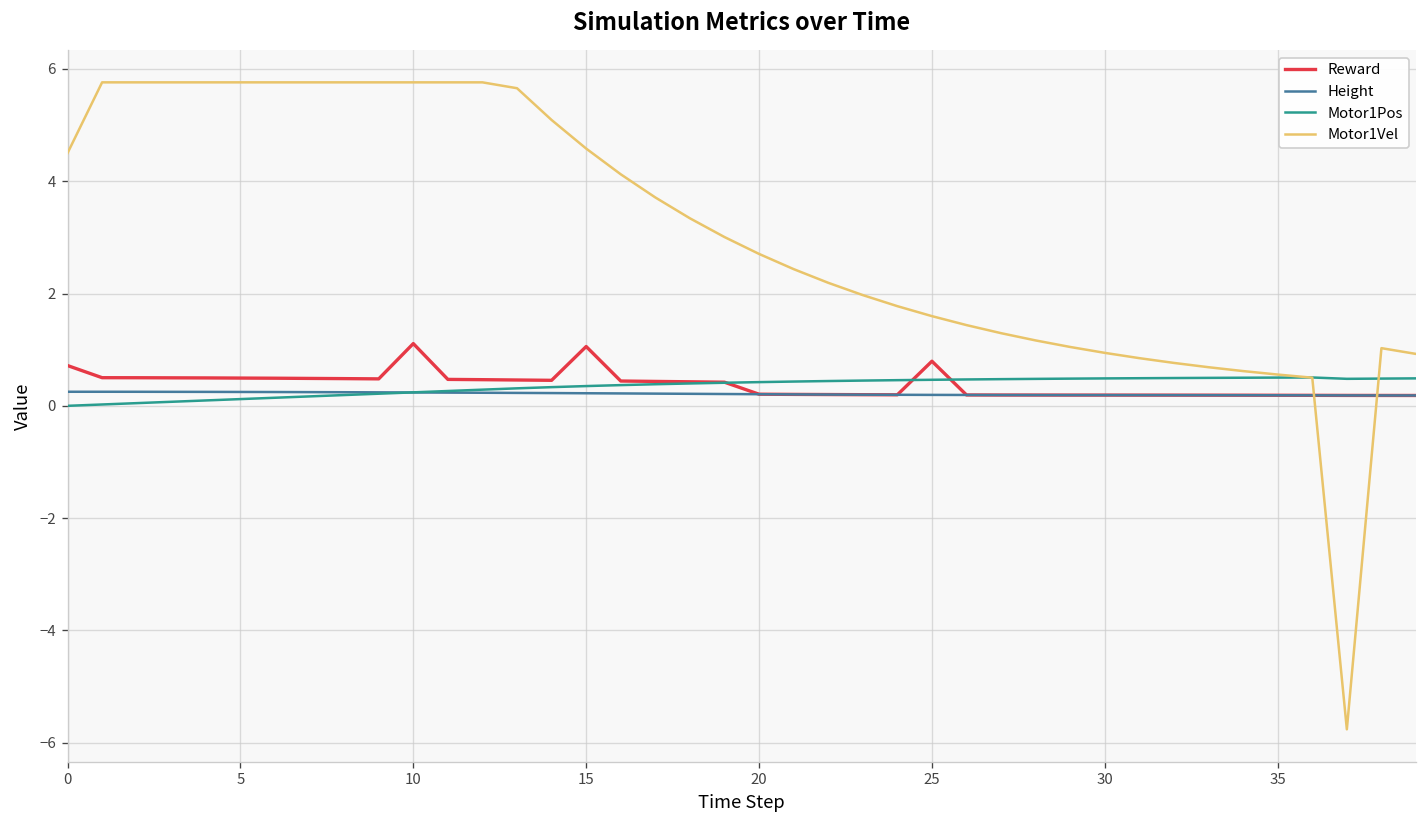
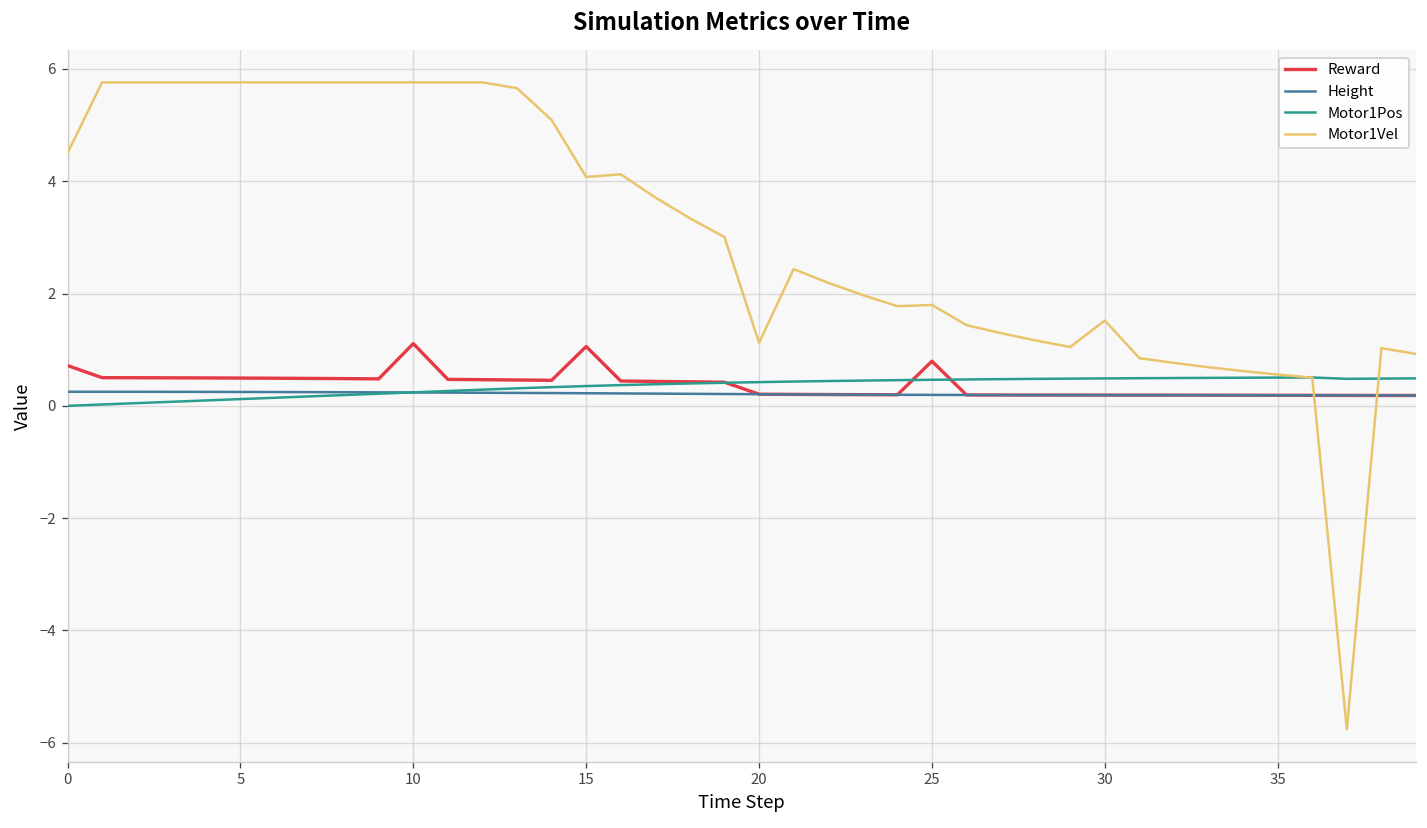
  {
    "Reward": {
      "0": 0.7,
      "5": 0.5,
      "10": 1.1,
      "15": 1.1,
      "25": 0.8
    },
    "Motor1Vel": {
      "0": 4.5,
      "5": 5.8,
      "10": 5.8,
-     "15": 4.6,
-     "20": 2.7,
-     "25": 1.6,
-     "30": 0.9,
+     "15": 4.1,
+     "20": 1.1,
+     "25": 1.8,
+     "30": 1.5,
      "35": 0.6
    }
  }
